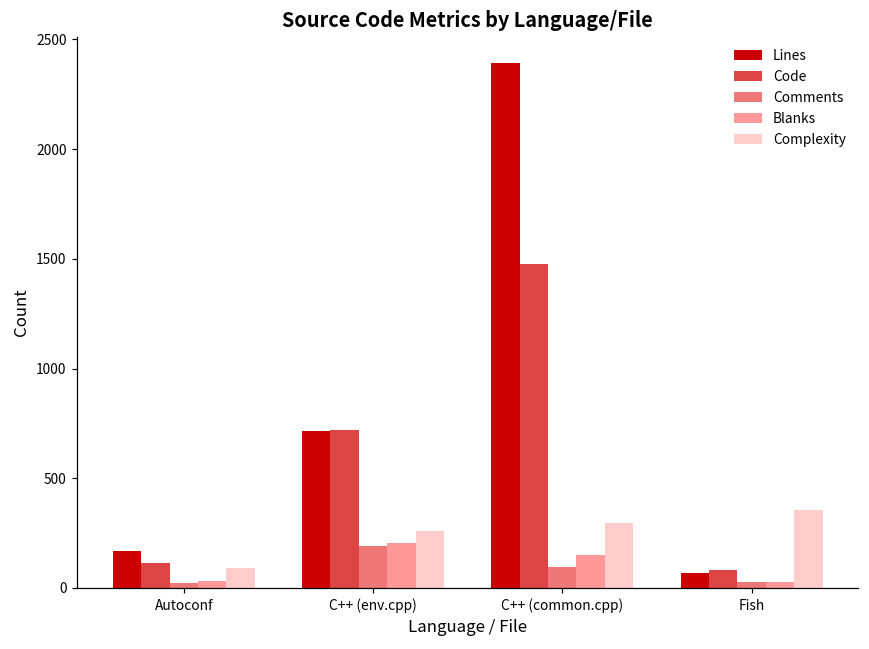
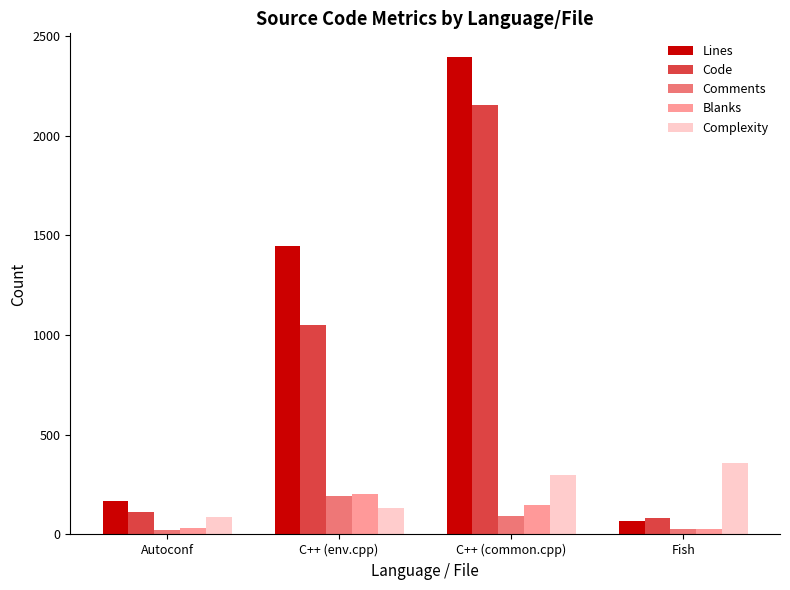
  {
    "Lines": {
      "Autoconf": 170,
-     "C++ (env.cpp)": 710,
+     "C++ (env.cpp)": 1450,
      "C++ (common.cpp)": 2390,
      "Fish": 70
    },
    "Code": {
      "Autoconf": 120,
-     "C++ (env.cpp)": 720,
-     "C++ (common.cpp)": 1480,
+     "C++ (env.cpp)": 1050,
+     "C++ (common.cpp)": 2150,
      "Fish": 80
    },
    "Complexity": {
      "Autoconf": 90,
-     "C++ (env.cpp)": 260,
+     "C++ (env.cpp)": 140,
      "C++ (common.cpp)": 300,
      "Fish": 360
    }
  }
